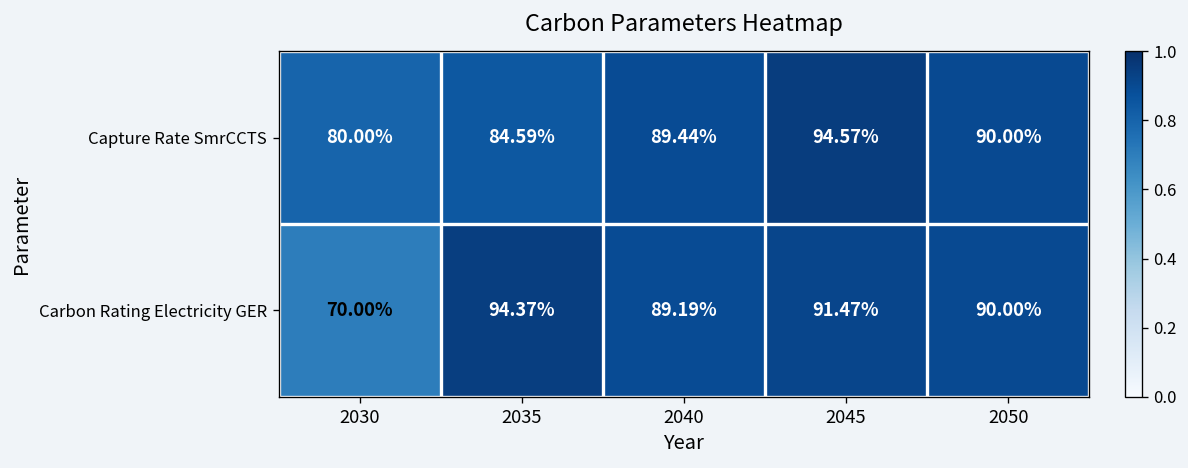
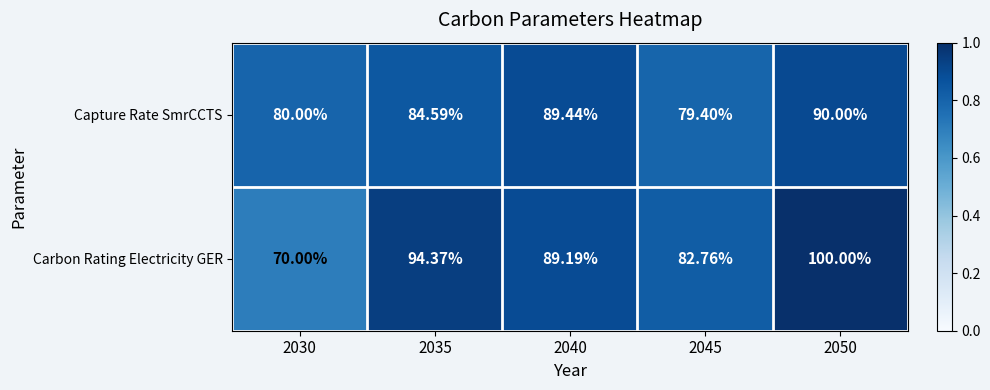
  {
    "Capture Rate SmrCCTS": {
      "2030": "80.00%",
      "2035": "84.59%",
      "2040": "89.44%",
-     "2045": "94.57%",
+     "2045": "79.40%",
      "2050": "90.00%"
    },
    "Carbon Rating Electricity GER": {
      "2030": "70.00%",
      "2035": "94.37%",
      "2040": "89.19%",
-     "2045": "91.47%",
-     "2050": "90.00%"
+     "2045": "82.76%",
+     "2050": "100.00%"
    }
  }
